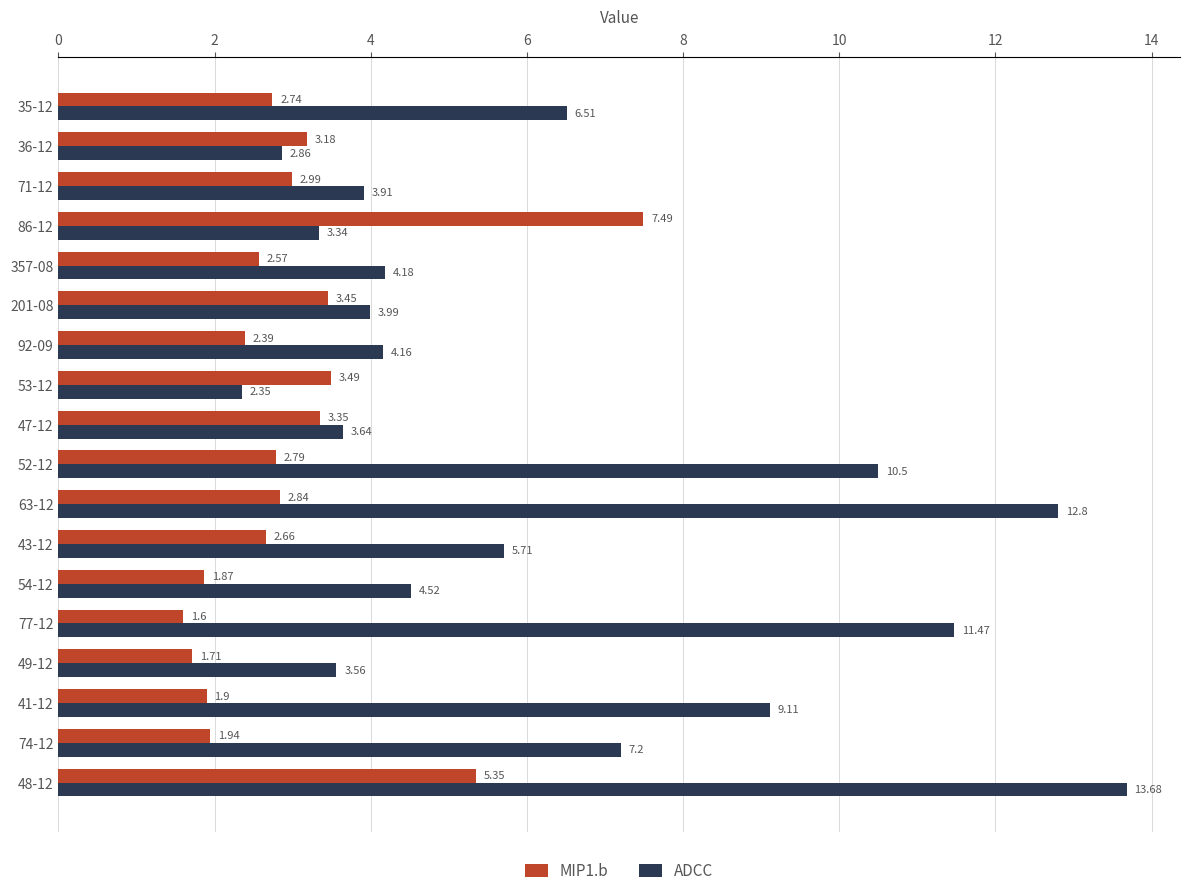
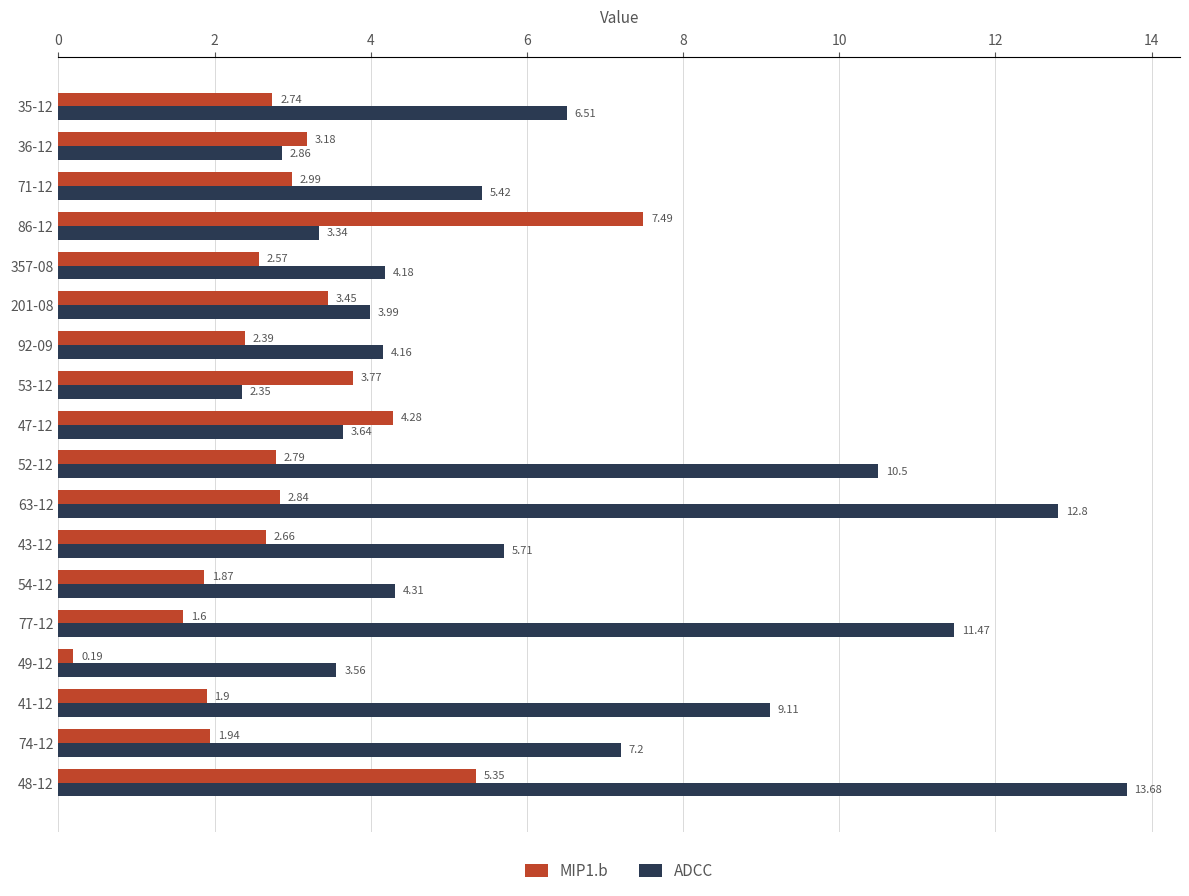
  {
    "MIP1.b": {
      "35-12": 2.74,
      "36-12": 3.18,
      "71-12": 2.99,
      "86-12": 7.49,
      "357-08": 2.57,
      "201-08": 3.45,
      "92-09": 2.39,
-     "53-12": 3.49,
-     "47-12": 3.35,
+     "53-12": 3.77,
+     "47-12": 4.28,
      "52-12": 2.79,
      "63-12": 2.84,
      "43-12": 2.66,
      "54-12": 1.87,
      "77-12": 1.6,
-     "49-12": 1.71,
+     "49-12": 0.19,
      "41-12": 1.9,
      "74-12": 1.94,
      "48-12": 5.35
    },
    "ADCC": {
      "35-12": 6.51,
      "36-12": 2.86,
-     "71-12": 3.91,
+     "71-12": 5.42,
      "86-12": 3.34,
      "357-08": 4.18,
      "201-08": 3.99,
      "92-09": 4.16,
      "53-12": 2.35,
      "47-12": 3.64,
      "52-12": 10.5,
      "63-12": 12.8,
      "43-12": 5.71,
-     "54-12": 4.52,
+     "54-12": 4.31,
      "77-12": 11.47,
      "49-12": 3.56,
      "41-12": 9.11,
      "74-12": 7.2,
      "48-12": 13.68
    }
  }
